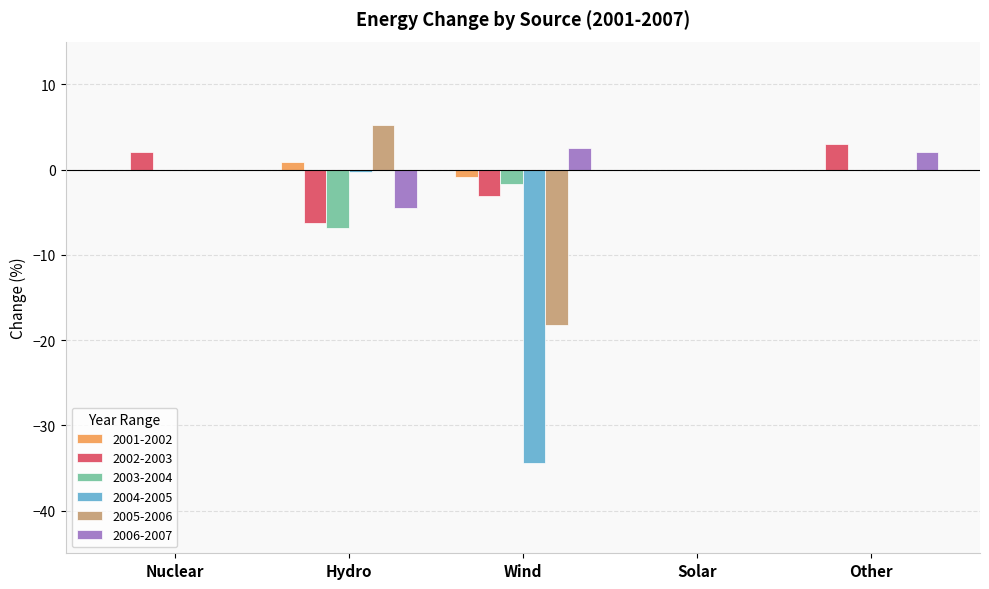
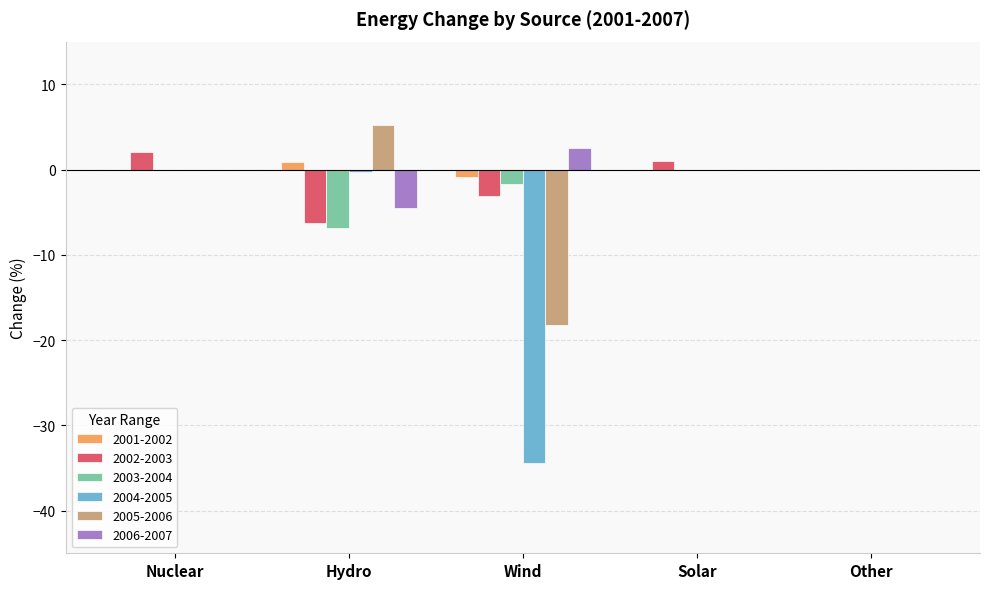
  {
    "2002-2003": {
      "Nuclear": 2,
      "Hydro": -6,
      "Wind": -3,
-     "Solar": 0,
-     "Other": 3
+     "Solar": 1,
+     "Other": 0
    },
    "2006-2007": {
      "Nuclear": 0,
      "Hydro": -5,
      "Wind": 2,
      "Solar": 0,
-     "Other": 2
+     "Other": 0
    }
  }
